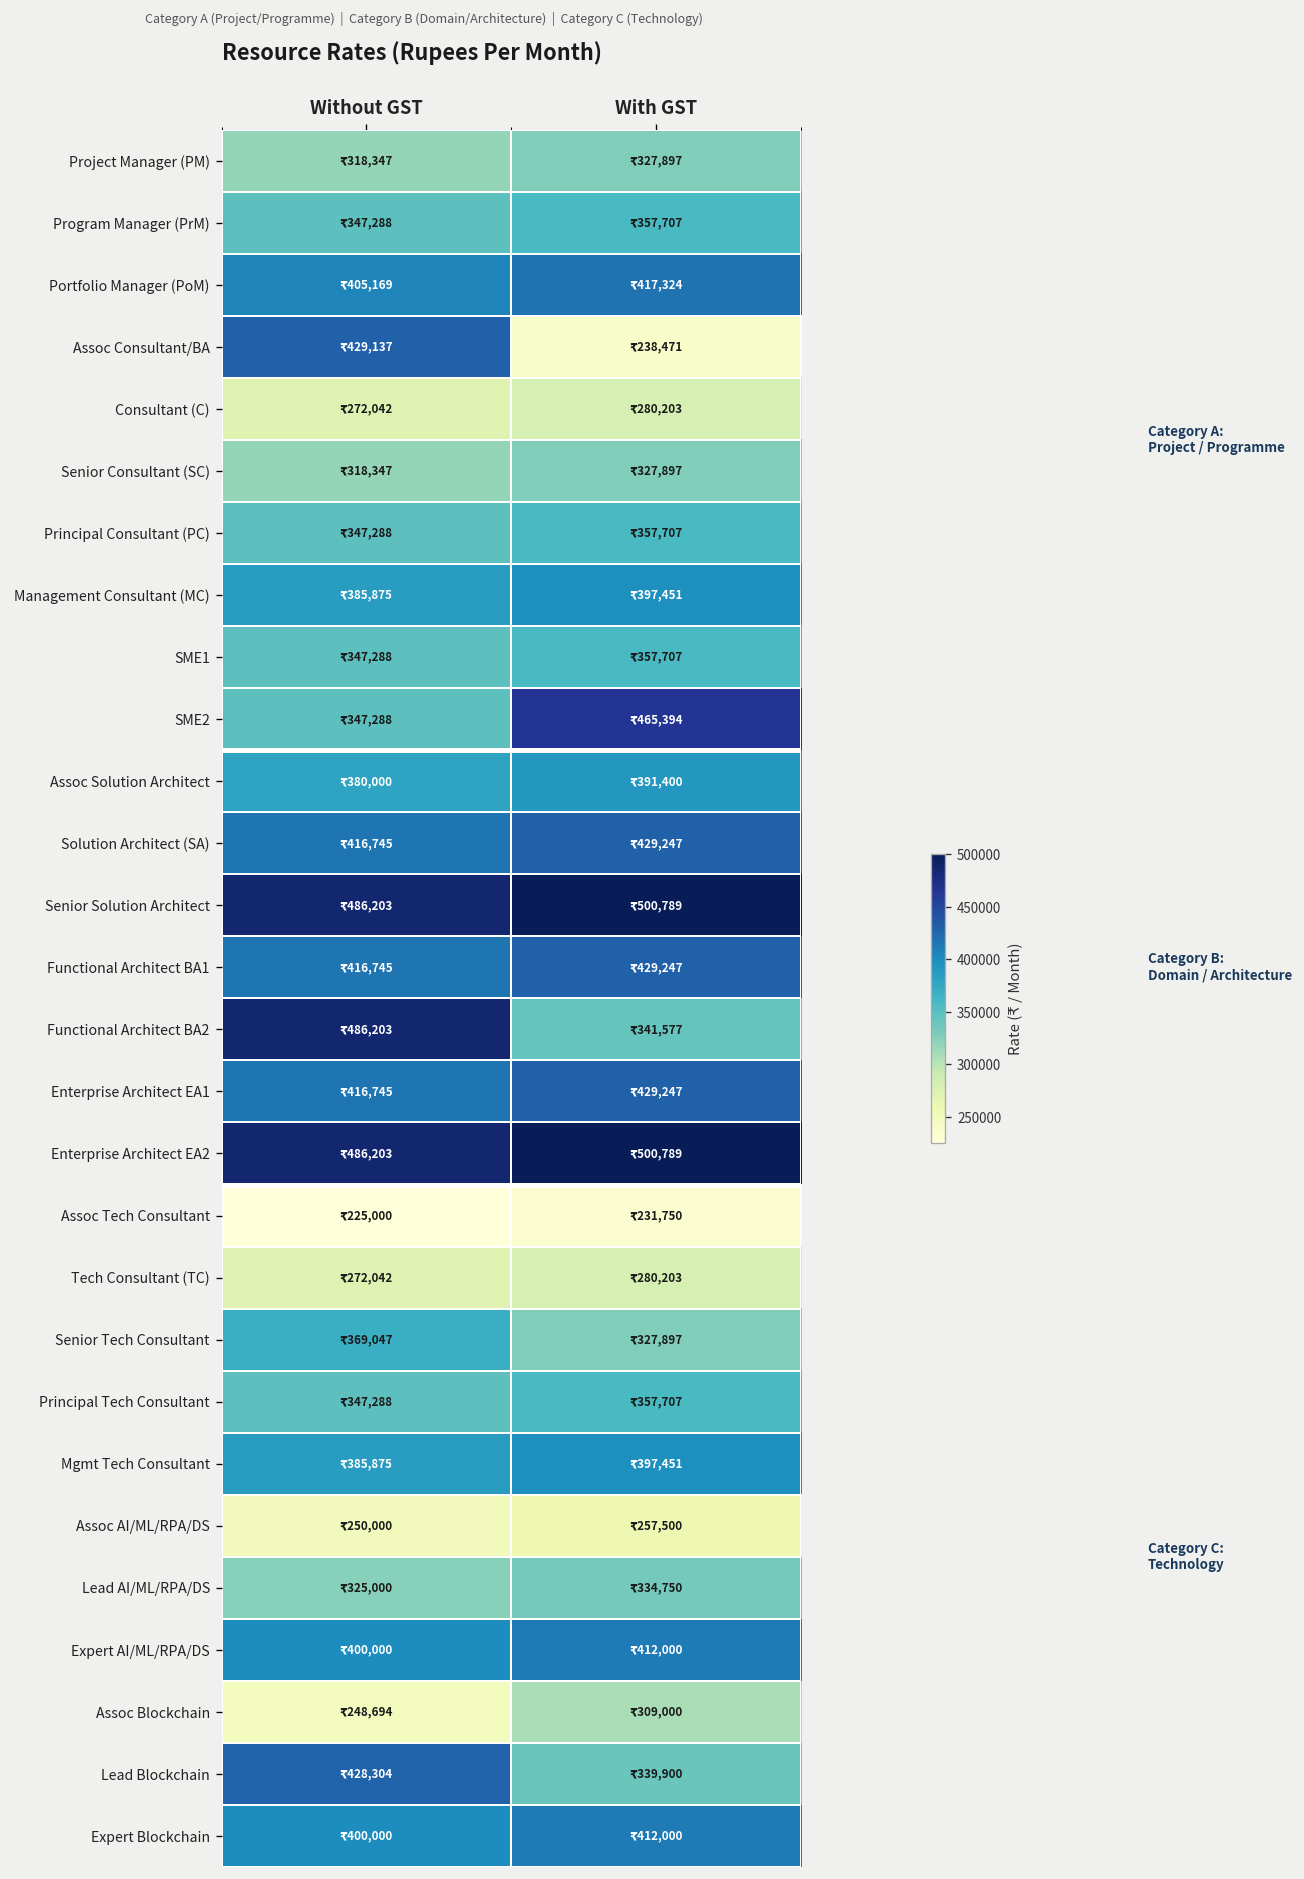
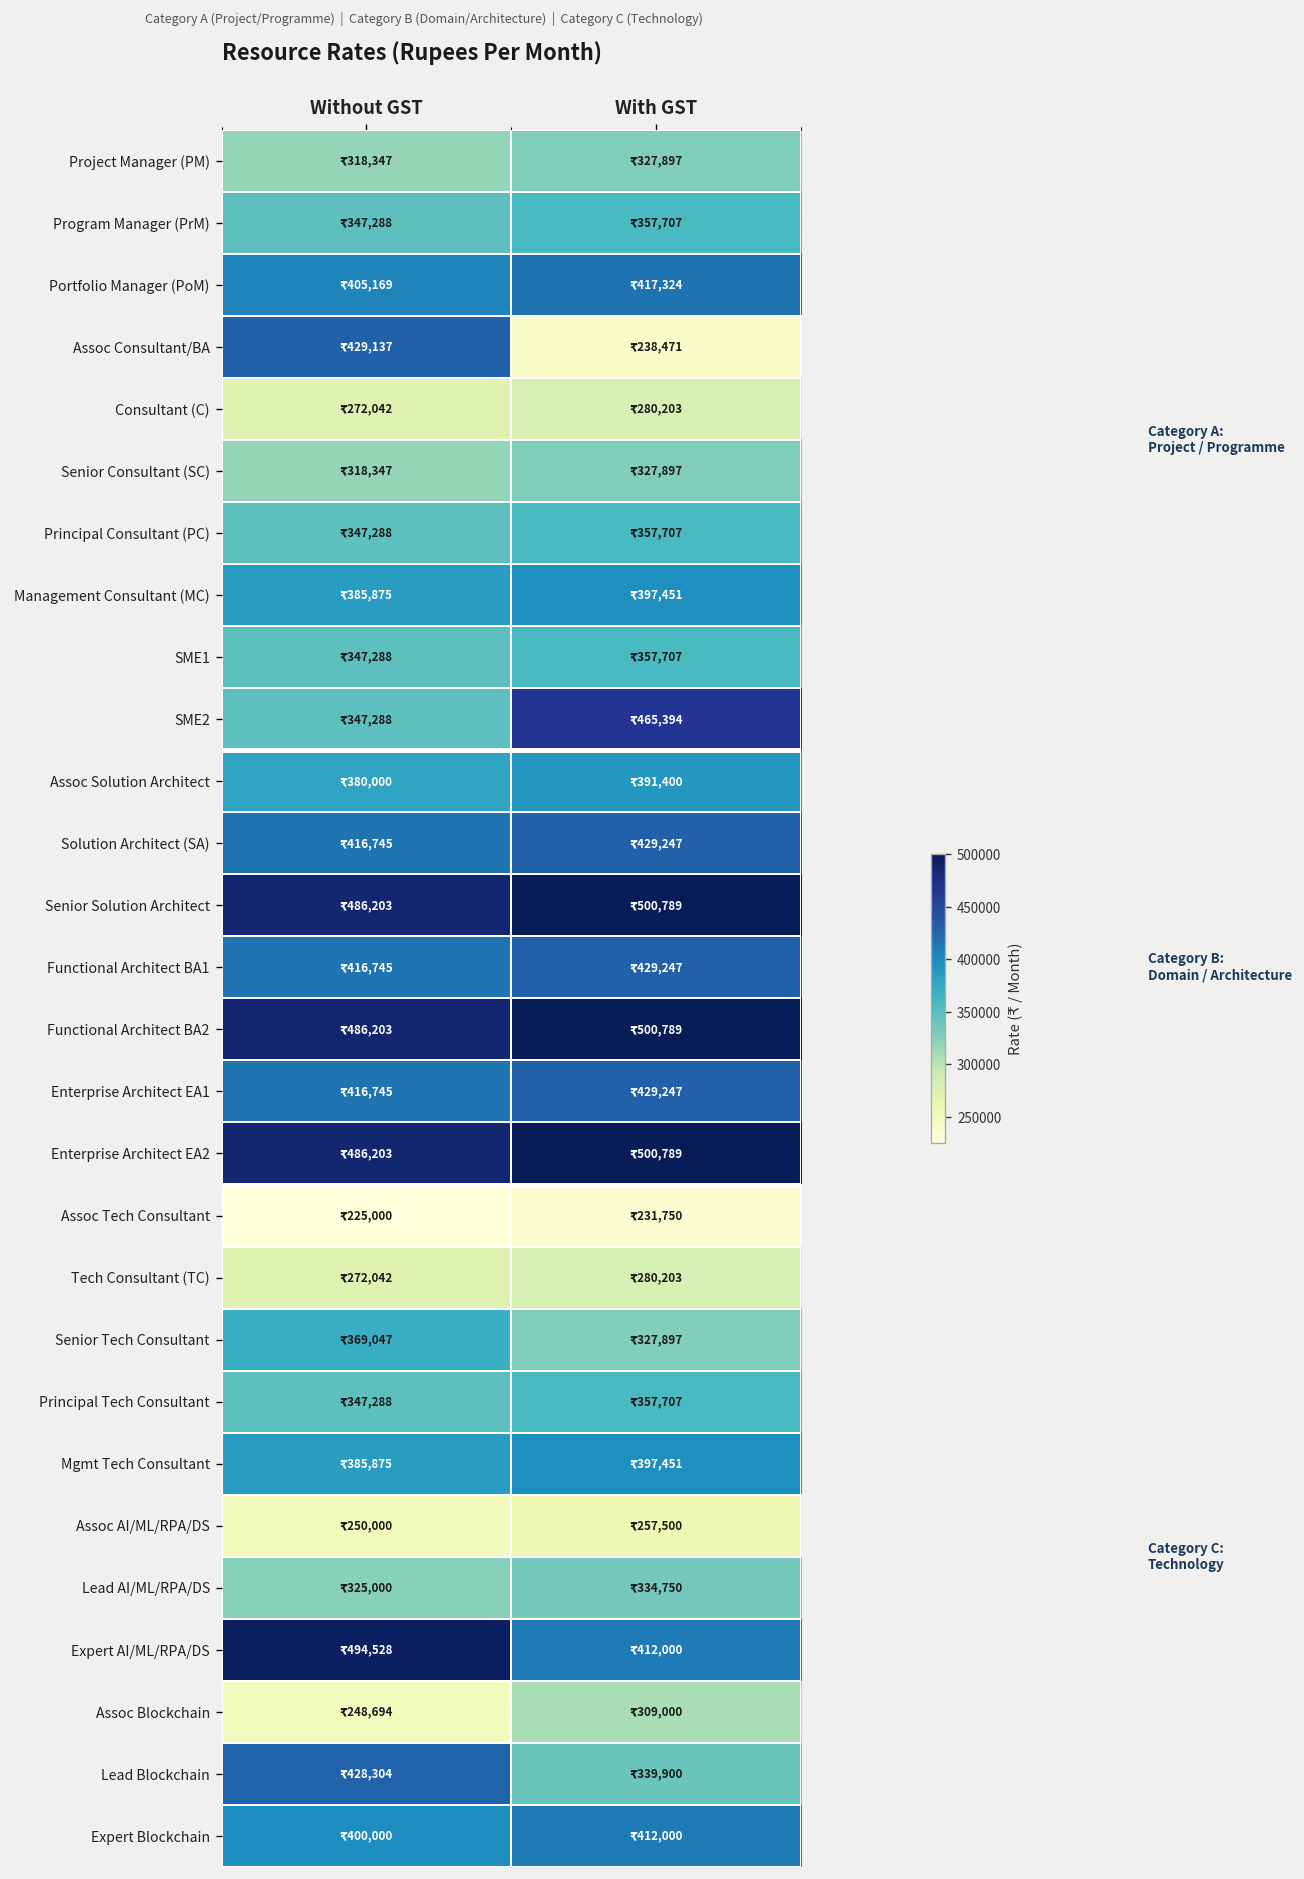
  {
    "Project Manager (PM)": {
      "Without GST": "318,347",
      "With GST": "327,897"
    },
    "Program Manager (PrM)": {
      "Without GST": "347,288",
      "With GST": "357,707"
    },
    "Portfolio Manager (PoM)": {
      "Without GST": "405,169",
      "With GST": "417,324"
    },
    "Assoc Consultant/BA": {
      "Without GST": "429,137",
      "With GST": "238,471"
    },
    "Consultant (C)": {
      "Without GST": "272,042",
      "With GST": "280,203"
    },
    "Senior Consultant (SC)": {
      "Without GST": "318,347",
      "With GST": "327,897"
    },
    "Principal Consultant (PC)": {
      "Without GST": "347,288",
      "With GST": "357,707"
    },
    "Management Consultant (MC)": {
      "Without GST": "385,875",
      "With GST": "397,451"
    },
    "SME1": {
      "Without GST": "347,288",
      "With GST": "357,707"
    },
    "SME2": {
      "Without GST": "347,288",
      "With GST": "465,394"
    },
    "Assoc Solution Architect": {
      "Without GST": "380,000",
      "With GST": "391,400"
    },
    "Solution Architect (SA)": {
      "Without GST": "416,745",
      "With GST": "429,247"
    },
    "Senior Solution Architect": {
      "Without GST": "486,203",
      "With GST": "500,789"
    },
    "Functional Architect BA1": {
      "Without GST": "416,745",
      "With GST": "429,247"
    },
    "Functional Architect BA2": {
      "Without GST": "486,203",
-     "With GST": "341,577"
+     "With GST": "500,789"
    },
    "Enterprise Architect EA1": {
      "Without GST": "416,745",
      "With GST": "429,247"
    },
    "Enterprise Architect EA2": {
      "Without GST": "486,203",
      "With GST": "500,789"
    },
    "Assoc Tech Consultant": {
      "Without GST": "225,000",
      "With GST": "231,750"
    },
    "Tech Consultant (TC)": {
      "Without GST": "272,042",
      "With GST": "280,203"
    },
    "Senior Tech Consultant": {
      "Without GST": "369,047",
      "With GST": "327,897"
    },
    "Principal Tech Consultant": {
      "Without GST": "347,288",
      "With GST": "357,707"
    },
    "Mgmt Tech Consultant": {
      "Without GST": "385,875",
      "With GST": "397,451"
    },
    "Assoc AI/ML/RPA/DS": {
      "Without GST": "250,000",
      "With GST": "257,500"
    },
    "Lead AI/ML/RPA/DS": {
      "Without GST": "325,000",
      "With GST": "334,750"
    },
    "Expert AI/ML/RPA/DS": {
-     "Without GST": "400,000",
+     "Without GST": "494,528",
      "With GST": "412,000"
    },
    "Assoc Blockchain": {
      "Without GST": "248,694",
      "With GST": "309,000"
    },
    "Lead Blockchain": {
      "Without GST": "428,304",
      "With GST": "339,900"
    },
    "Expert Blockchain": {
      "Without GST": "400,000",
      "With GST": "412,000"
    }
  }
